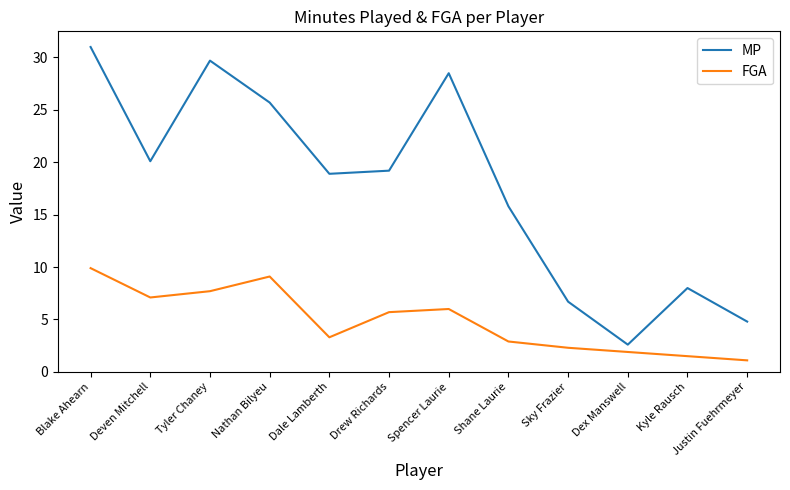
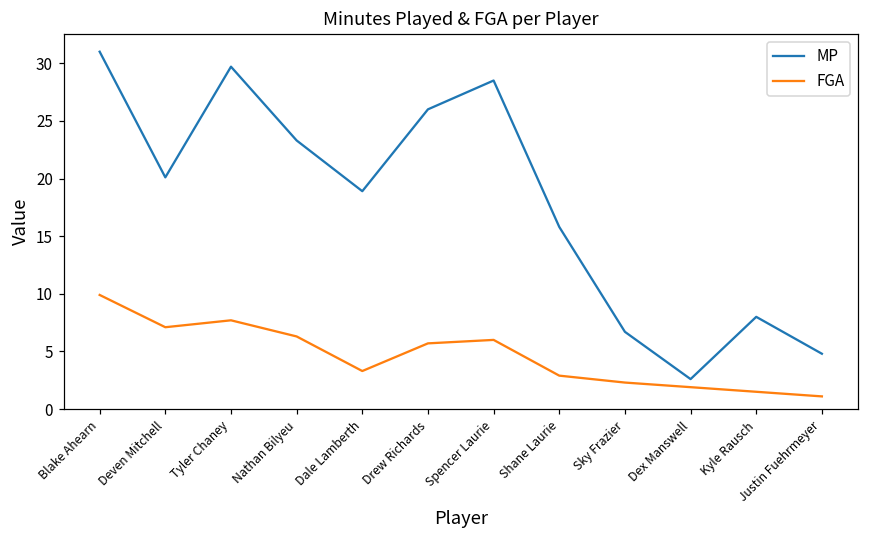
  {
    "MP": {
      "Blake Ahearn": 31.0,
      "Deven Mitchell": 20.1,
      "Tyler Chaney": 29.7,
-     "Nathan Bilyeu": 25.7,
+     "Nathan Bilyeu": 23.3,
      "Dale Lamberth": 18.9,
-     "Drew Richards": 19.2,
+     "Drew Richards": 26.0,
      "Spencer Laurie": 28.5,
      "Shane Laurie": 15.8,
      "Sky Frazier": 6.7,
      "Dex Manswell": 2.6,
      "Kyle Rausch": 8.0,
      "Justin Fuehrmeyer": 4.8
    },
    "FGA": {
      "Blake Ahearn": 9.9,
      "Deven Mitchell": 7.1,
      "Tyler Chaney": 7.7,
-     "Nathan Bilyeu": 9.1,
+     "Nathan Bilyeu": 6.3,
      "Dale Lamberth": 3.3,
      "Drew Richards": 5.7,
      "Spencer Laurie": 6.0,
      "Shane Laurie": 2.9,
      "Sky Frazier": 2.3,
      "Dex Manswell": 1.9,
      "Kyle Rausch": 1.5,
      "Justin Fuehrmeyer": 1.1
    }
  }
